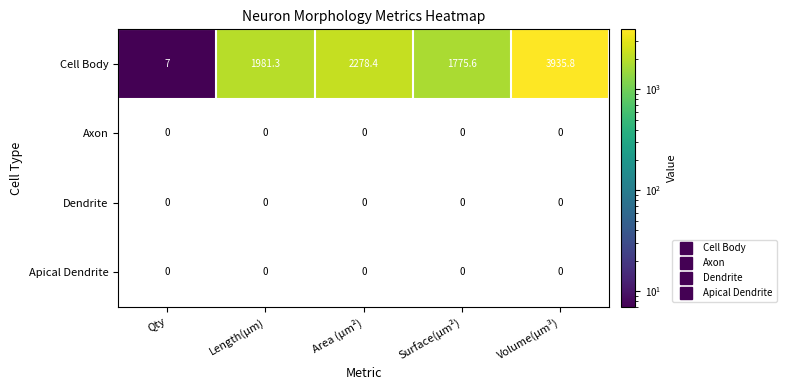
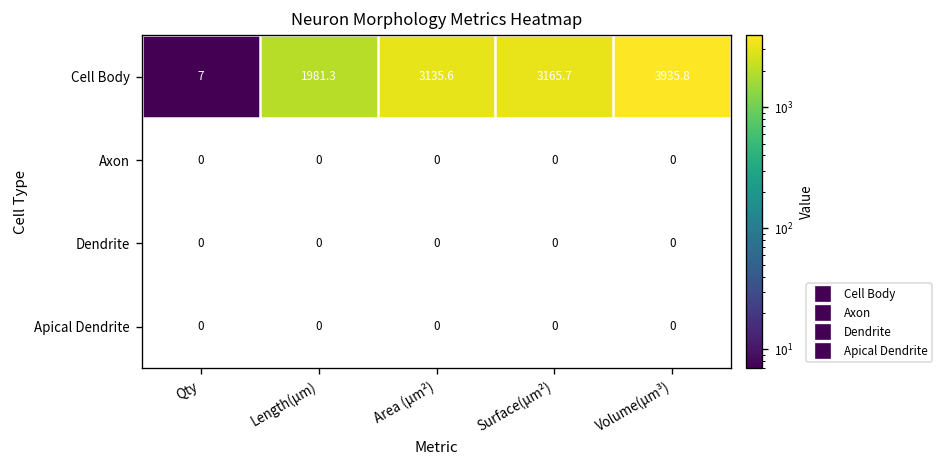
  {
    "Cell Body": {
      "Qty": 7,
      "Length(µm)": 1981.3,
-     "Area (µm²)": 2278.4,
-     "Surface(µm²)": 1775.6,
+     "Area (µm²)": 3135.6,
+     "Surface(µm²)": 3165.7,
      "Volume(µm³)": 3935.8
    }
  }
